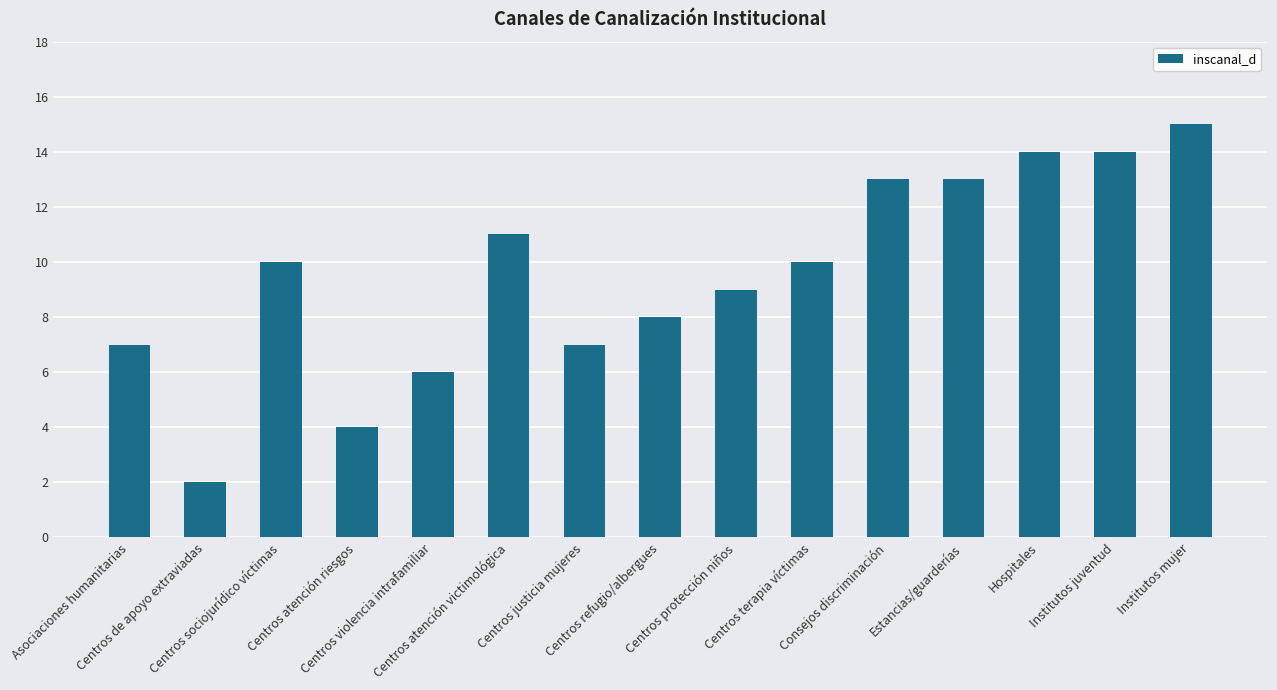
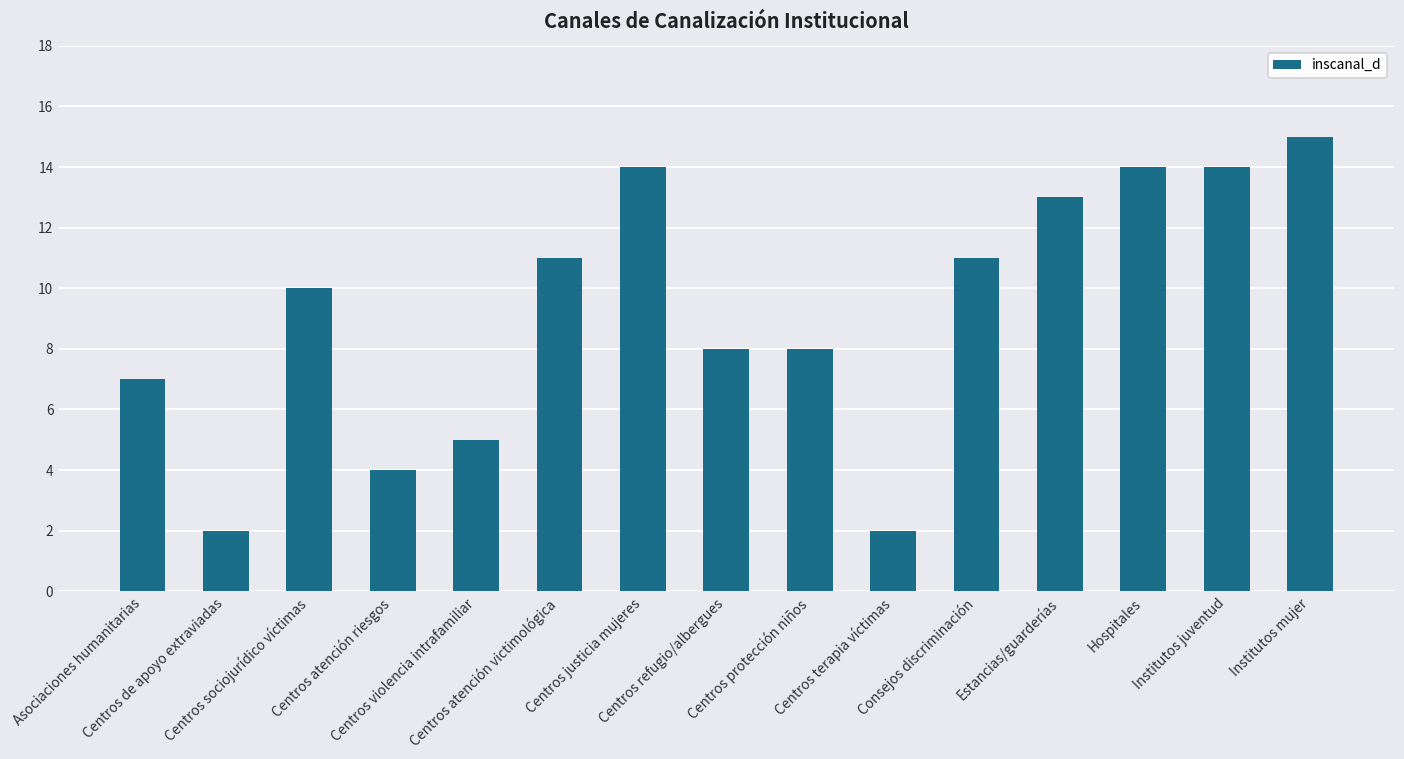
  {
    "Asociaciones humanitarias": 7,
    "Centros de apoyo extraviadas": 2,
    "Centros sociojurídico víctimas": 10,
    "Centros atención riesgos": 4,
-   "Centros violencia intrafamiliar": 6,
+   "Centros violencia intrafamiliar": 5,
    "Centros atención victimológica": 11,
-   "Centros justicia mujeres": 7,
+   "Centros justicia mujeres": 14,
    "Centros refugio/albergues": 8,
-   "Centros protección niños": 9,
-   "Centros terapia víctimas": 10,
-   "Consejos discriminación": 13,
+   "Centros protección niños": 8,
+   "Centros terapia víctimas": 2,
+   "Consejos discriminación": 11,
    "Estancias/guarderías": 13,
    "Hospitales": 14,
    "Institutos juventud": 14,
    "Institutos mujer": 15
  }
